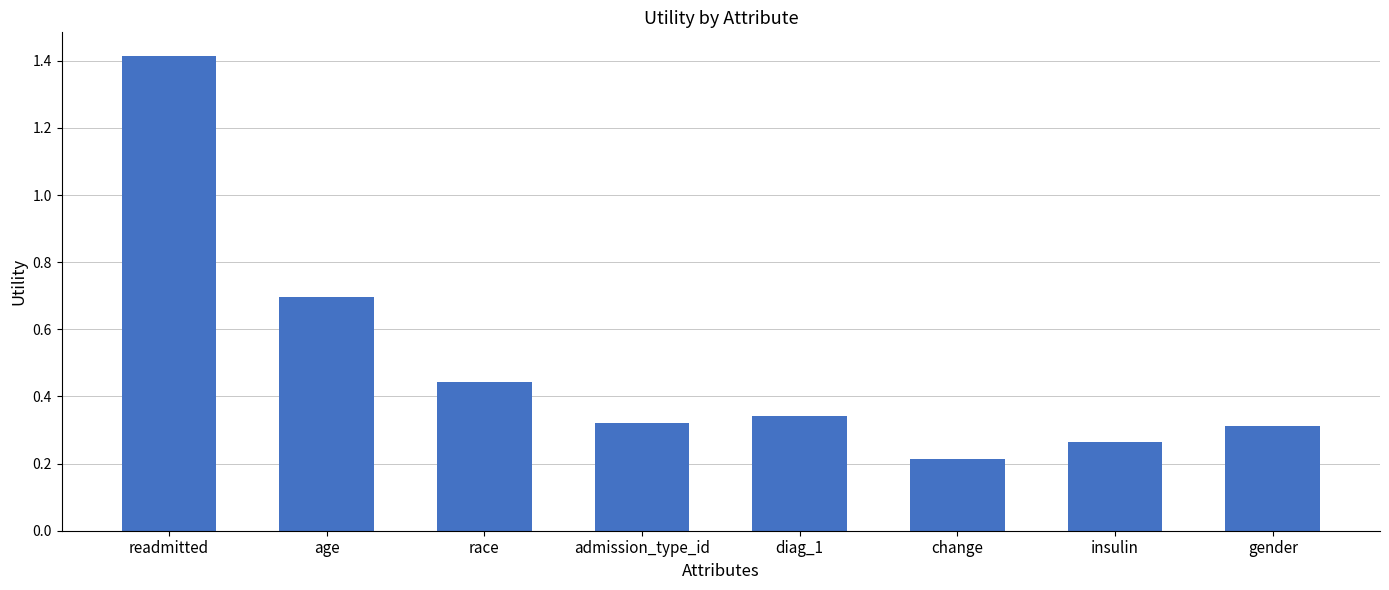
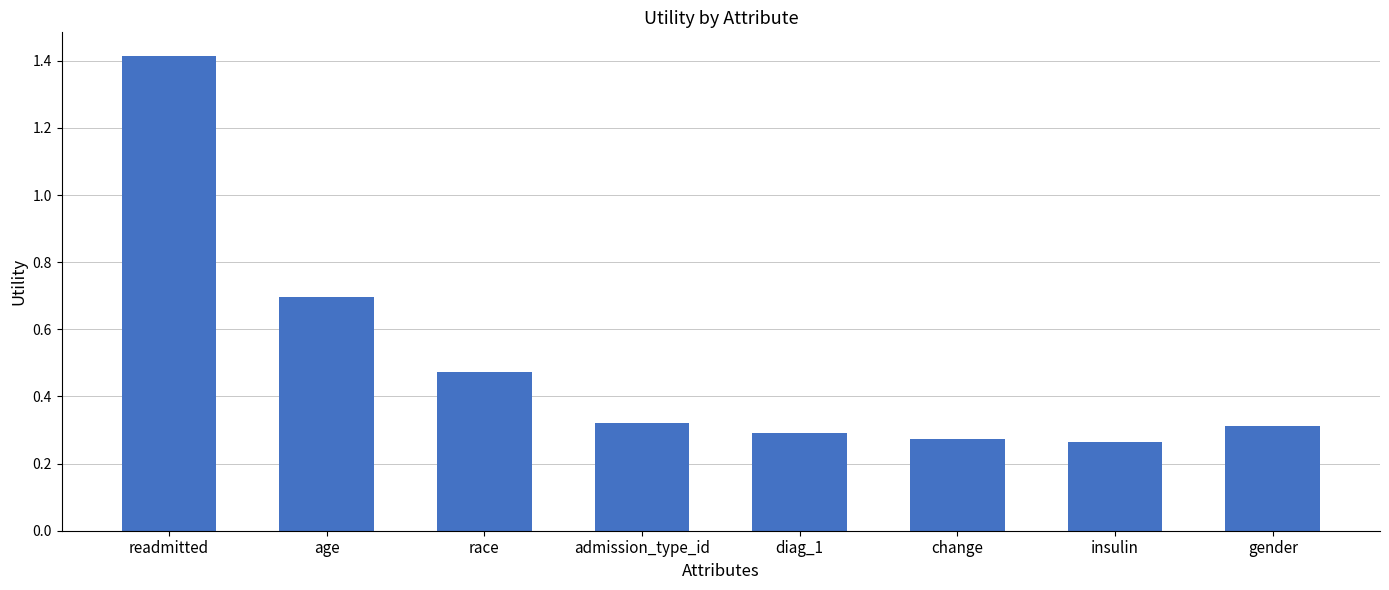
  {
    "readmitted": 1.41,
    "age": 0.70,
-   "race": 0.44,
+   "race": 0.47,
    "admission_type_id": 0.32,
-   "diag_1": 0.34,
-   "change": 0.21,
+   "diag_1": 0.29,
+   "change": 0.27,
    "insulin": 0.26,
    "gender": 0.31
  }
